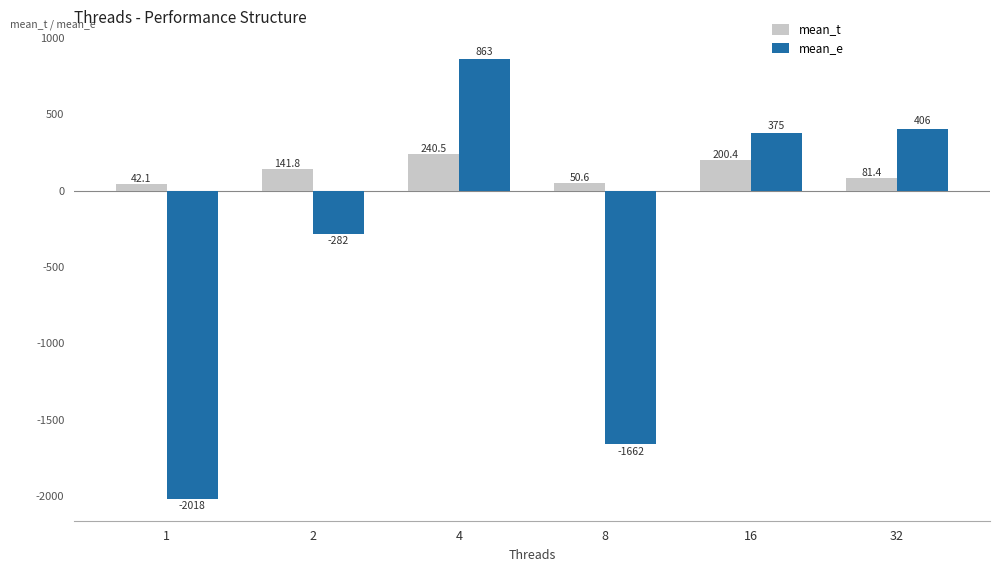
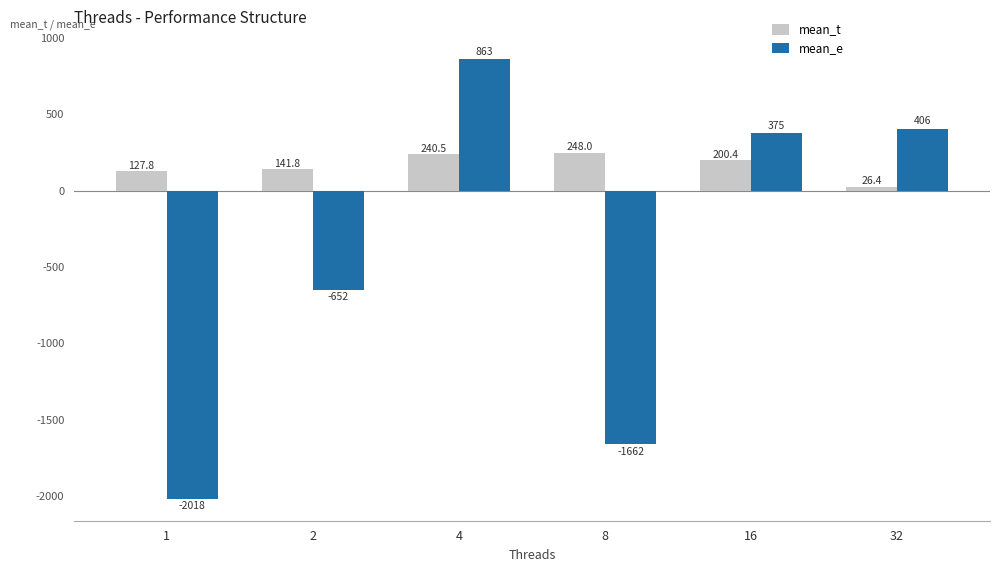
  {
    "mean_t": {
-     "1": 42.1,
+     "1": 127.8,
      "2": 141.8,
      "4": 240.5,
-     "8": 50.6,
+     "8": 248.0,
      "16": 200.4,
-     "32": 81.4
+     "32": 26.4
    },
    "mean_e": {
      "1": -2018,
-     "2": -282,
+     "2": -652,
      "4": 863,
      "8": -1662,
      "16": 375,
      "32": 406
    }
  }
